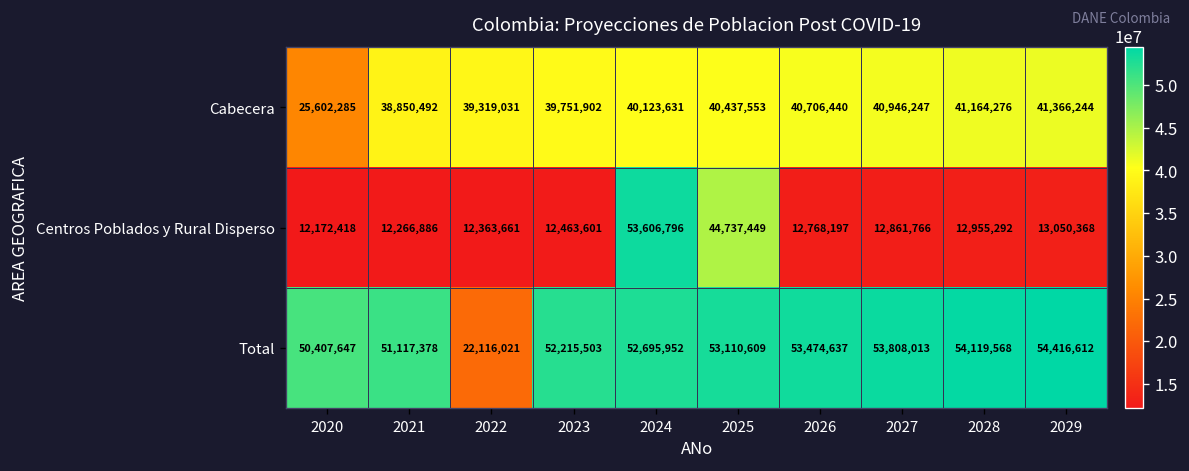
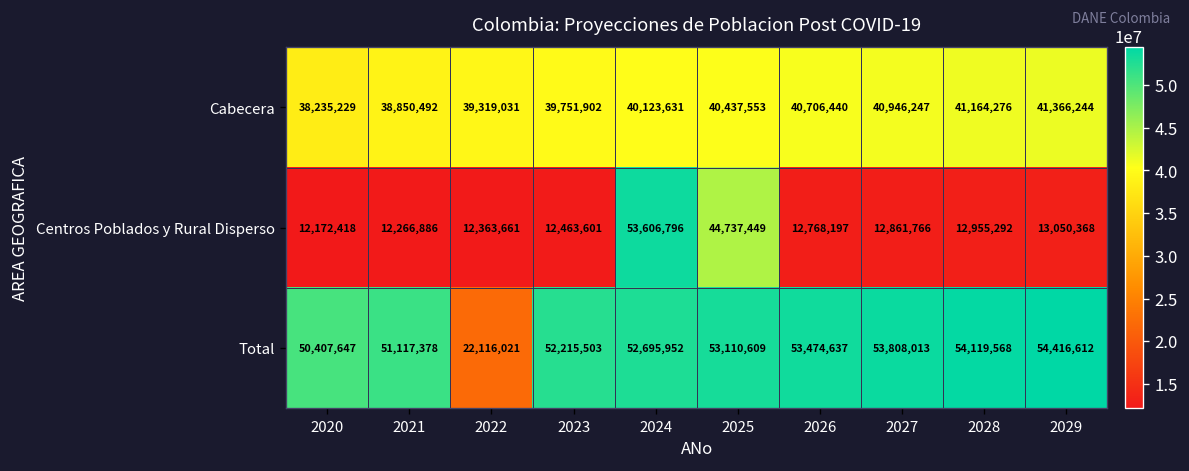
  {
    "Cabecera": {
-     "2020": "25,602,285",
+     "2020": "38,235,229",
      "2021": "38,850,492",
      "2022": "39,319,031",
      "2023": "39,751,902",
      "2024": "40,123,631",
      "2025": "40,437,553",
      "2026": "40,706,440",
      "2027": "40,946,247",
      "2028": "41,164,276",
      "2029": "41,366,244"
    },
    "Centros Poblados y Rural Disperso": {
      "2020": "12,172,418",
      "2021": "12,266,886",
      "2022": "12,363,661",
      "2023": "12,463,601",
      "2024": "53,606,796",
      "2025": "44,737,449",
      "2026": "12,768,197",
      "2027": "12,861,766",
      "2028": "12,955,292",
      "2029": "13,050,368"
    },
    "Total": {
      "2020": "50,407,647",
      "2021": "51,117,378",
      "2022": "22,116,021",
      "2023": "52,215,503",
      "2024": "52,695,952",
      "2025": "53,110,609",
      "2026": "53,474,637",
      "2027": "53,808,013",
      "2028": "54,119,568",
      "2029": "54,416,612"
    }
  }
